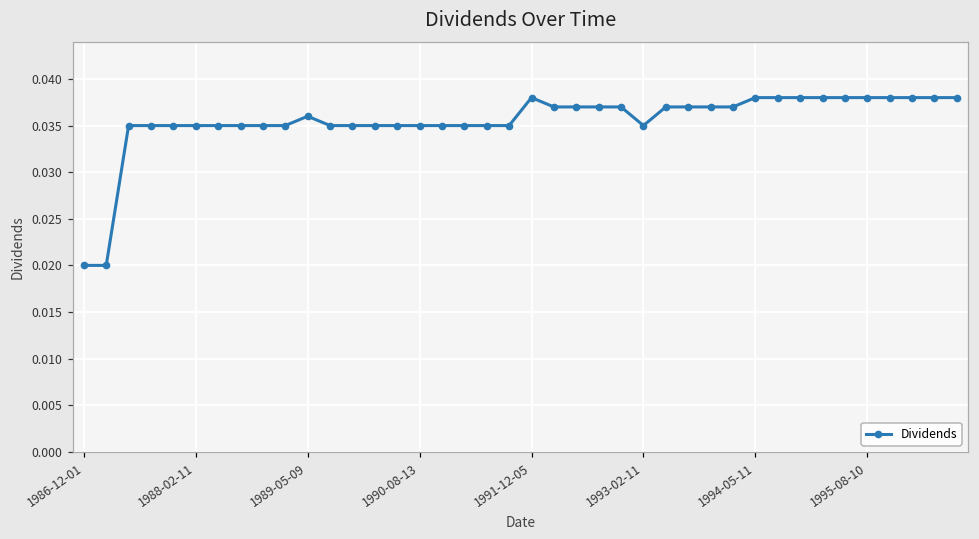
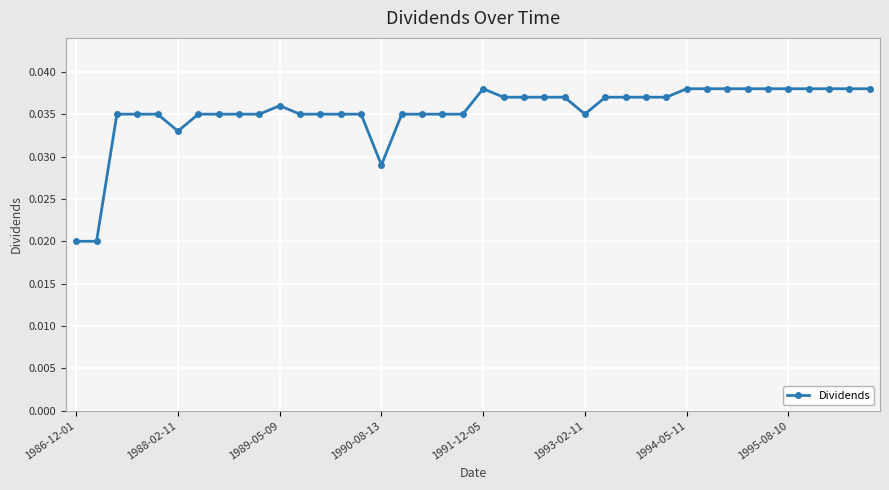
  {
    "1986-12-01": 0.020,
-   "1988-02-11": 0.035,
+   "1988-02-11": 0.033,
    "1989-05-09": 0.036,
-   "1990-08-13": 0.035,
+   "1990-08-13": 0.029,
    "1991-12-05": 0.038,
    "1993-02-11": 0.035,
    "1994-05-11": 0.038,
    "1995-08-10": 0.038
  }
